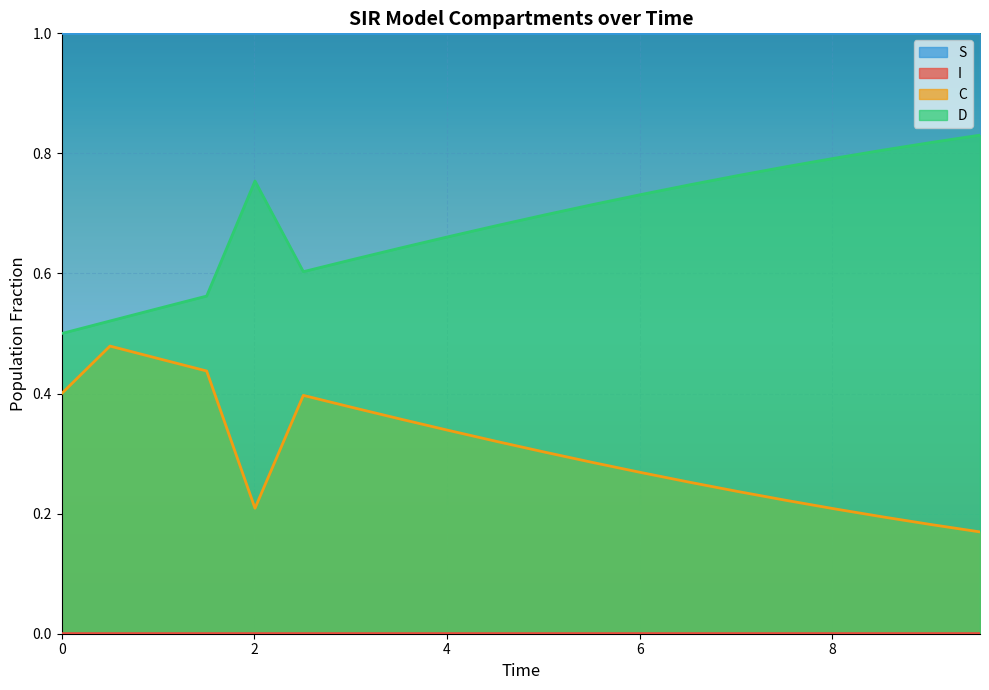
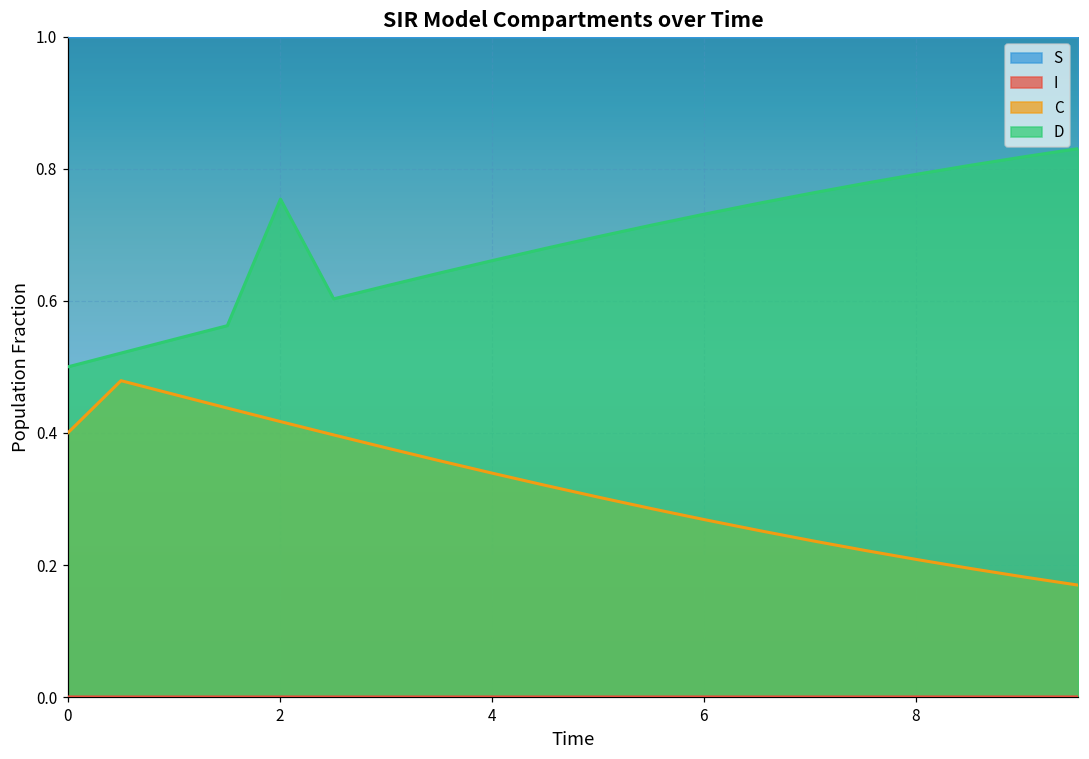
  {
    "S": {
      "0": 1.00,
      "2": 1.00
    },
    "I": {
      "0": 0.00,
      "2": 0.00
    },
    "C": {
      "0": 0.40,
-     "2": 0.21
+     "2": 0.42
    },
    "D": {
      "0": 0.50,
      "2": 0.75
    }
  }
